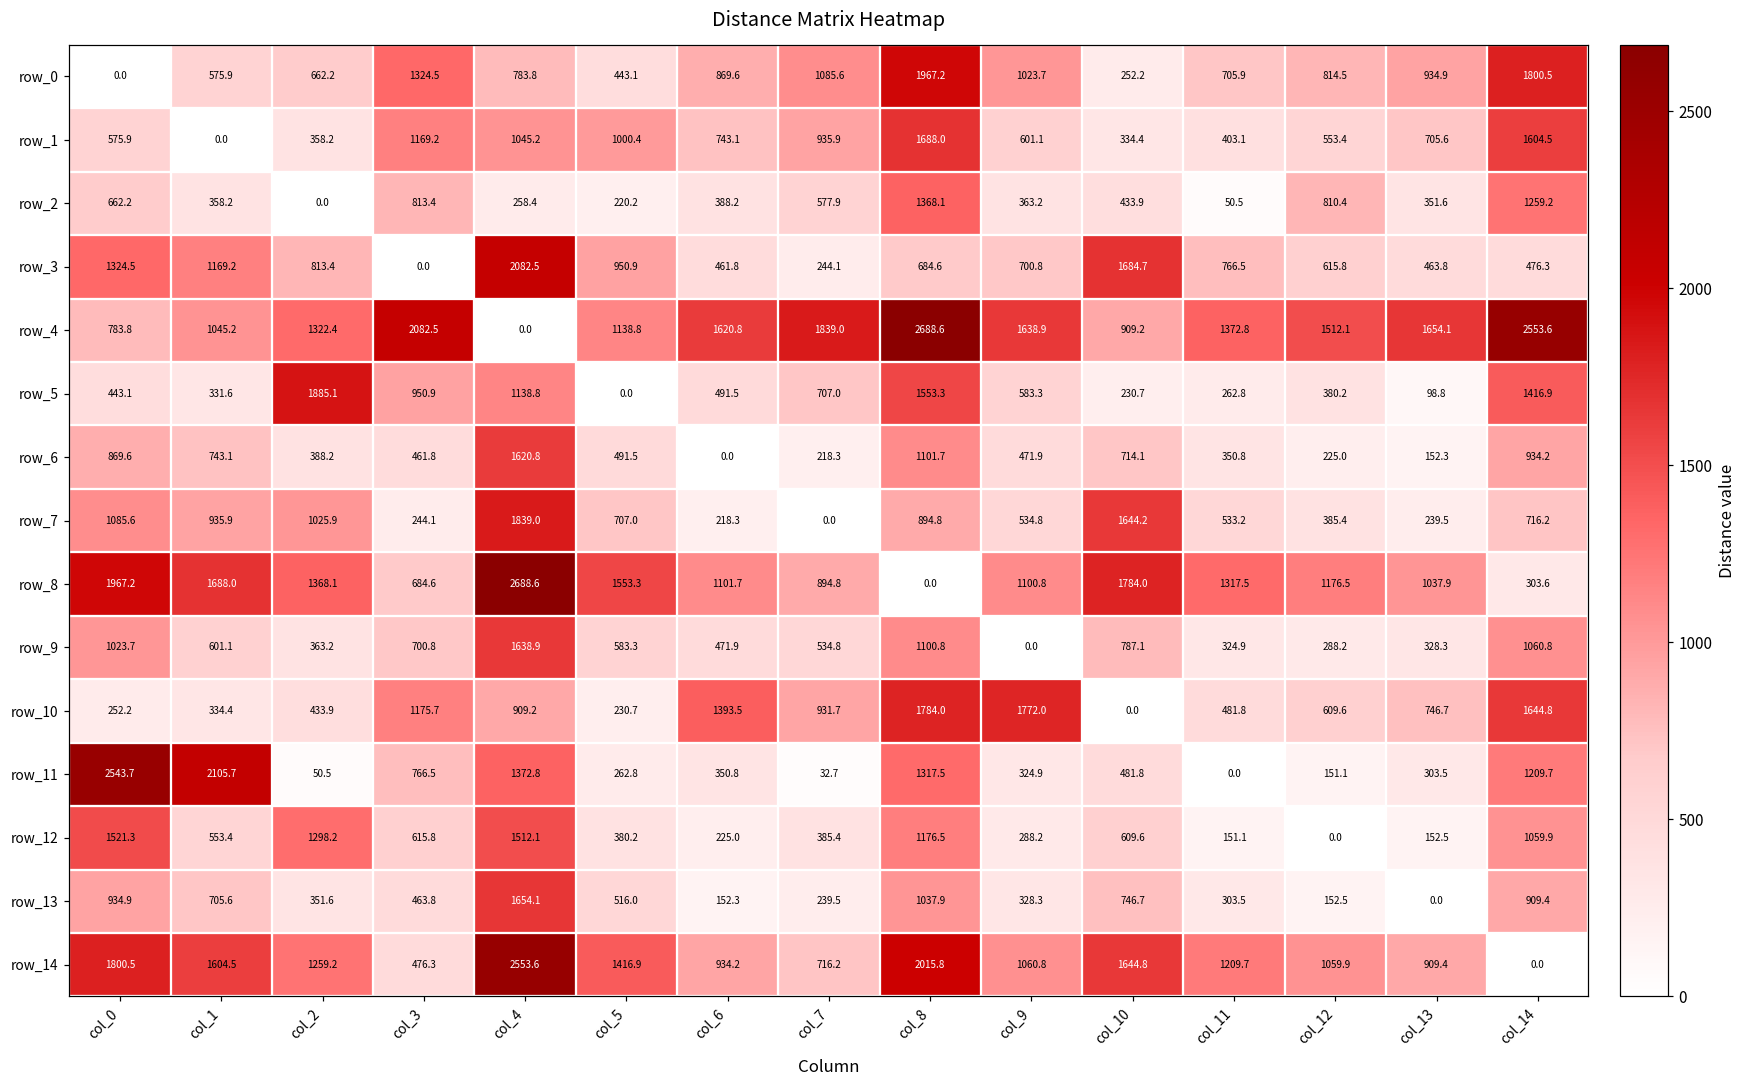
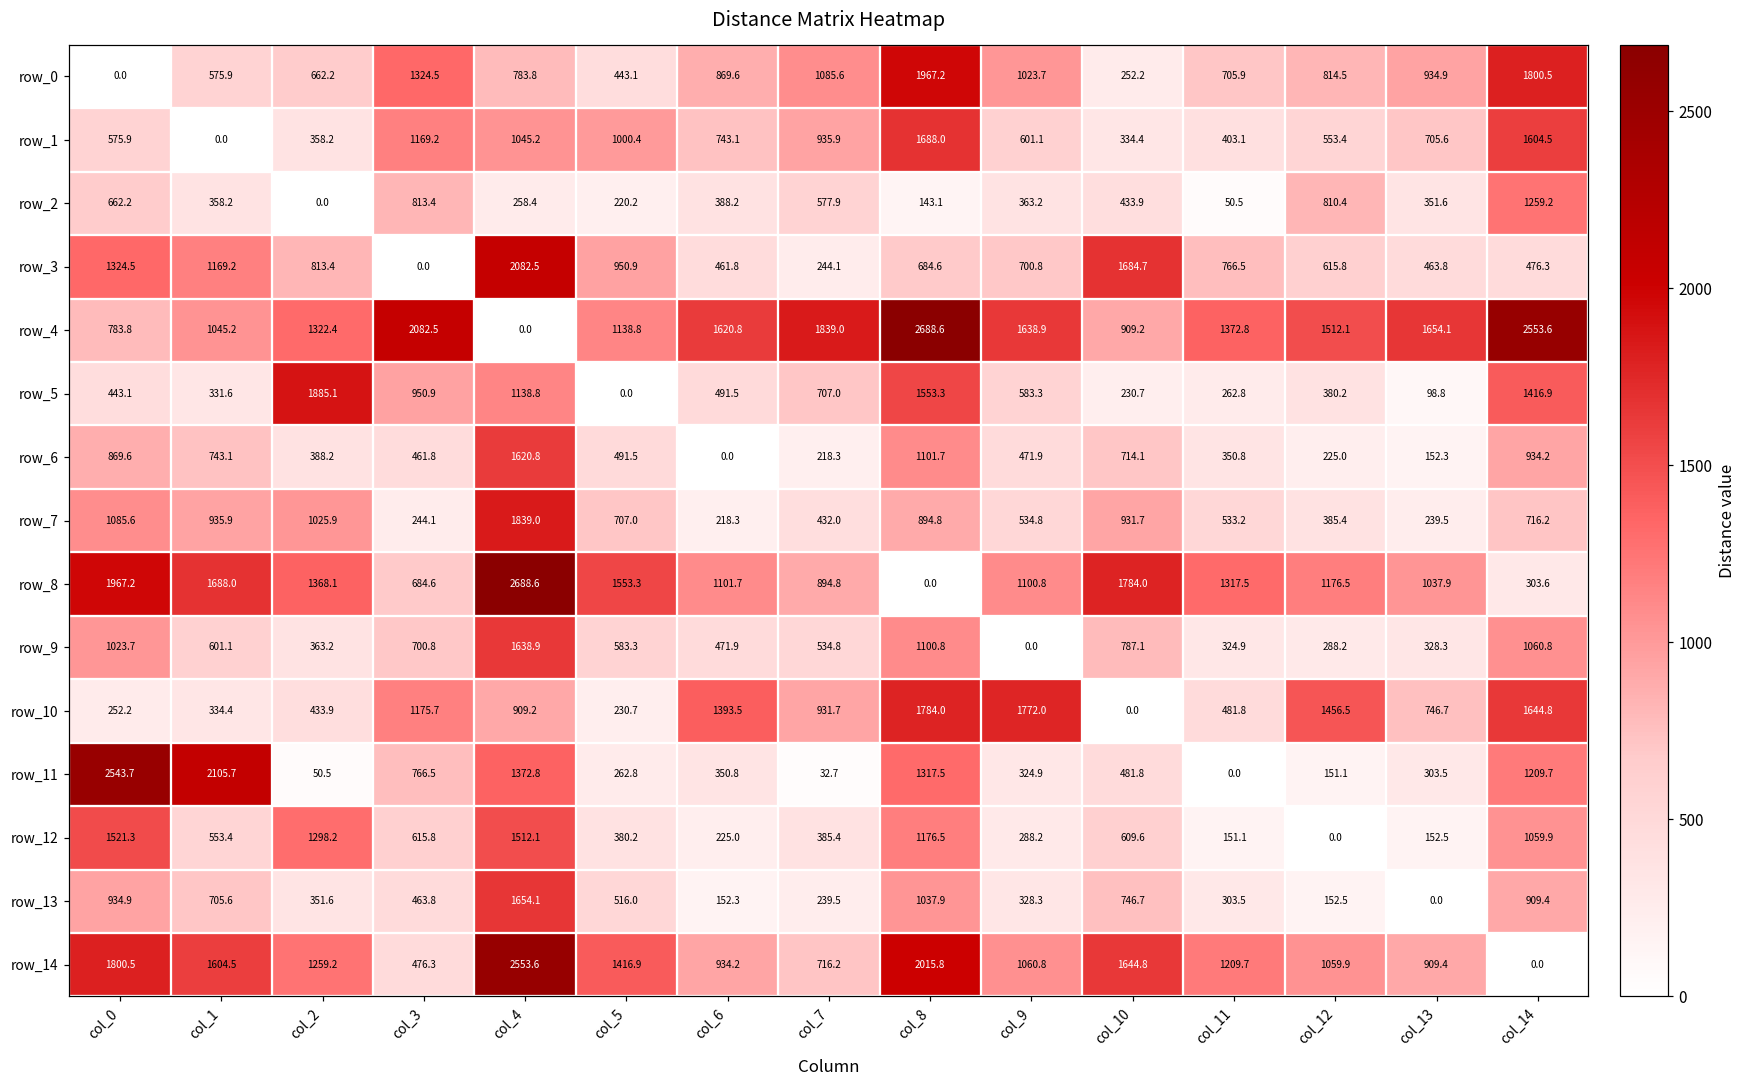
  {
    "row_2": {
      "col_0": 662.2,
      "col_1": 358.2,
      "col_2": 0.0,
      "col_3": 813.4,
      "col_4": 258.4,
      "col_5": 220.2,
      "col_6": 388.2,
      "col_7": 577.9,
-     "col_8": 1368.1,
+     "col_8": 143.1,
      "col_9": 363.2,
      "col_10": 433.9,
      "col_11": 50.5,
      "col_12": 810.4,
      "col_13": 351.6,
      "col_14": 1259.2
    },
    "row_7": {
      "col_0": 1085.6,
      "col_1": 935.9,
      "col_2": 1025.9,
      "col_3": 244.1,
      "col_4": 1839.0,
      "col_5": 707.0,
      "col_6": 218.3,
-     "col_7": 0.0,
+     "col_7": 432.0,
      "col_8": 894.8,
      "col_9": 534.8,
-     "col_10": 1644.2,
+     "col_10": 931.7,
      "col_11": 533.2,
      "col_12": 385.4,
      "col_13": 239.5,
      "col_14": 716.2
    },
    "row_10": {
      "col_0": 252.2,
      "col_1": 334.4,
      "col_2": 433.9,
      "col_3": 1175.7,
      "col_4": 909.2,
      "col_5": 230.7,
      "col_6": 1393.5,
      "col_7": 931.7,
      "col_8": 1784.0,
      "col_9": 1772.0,
      "col_10": 0.0,
      "col_11": 481.8,
-     "col_12": 609.6,
+     "col_12": 1456.5,
      "col_13": 746.7,
      "col_14": 1644.8
    }
  }
